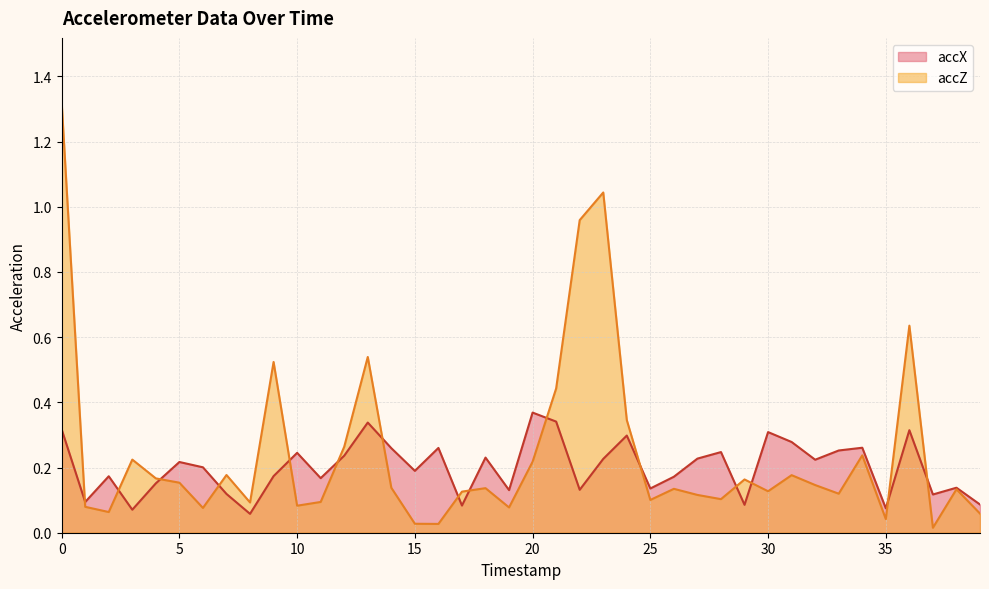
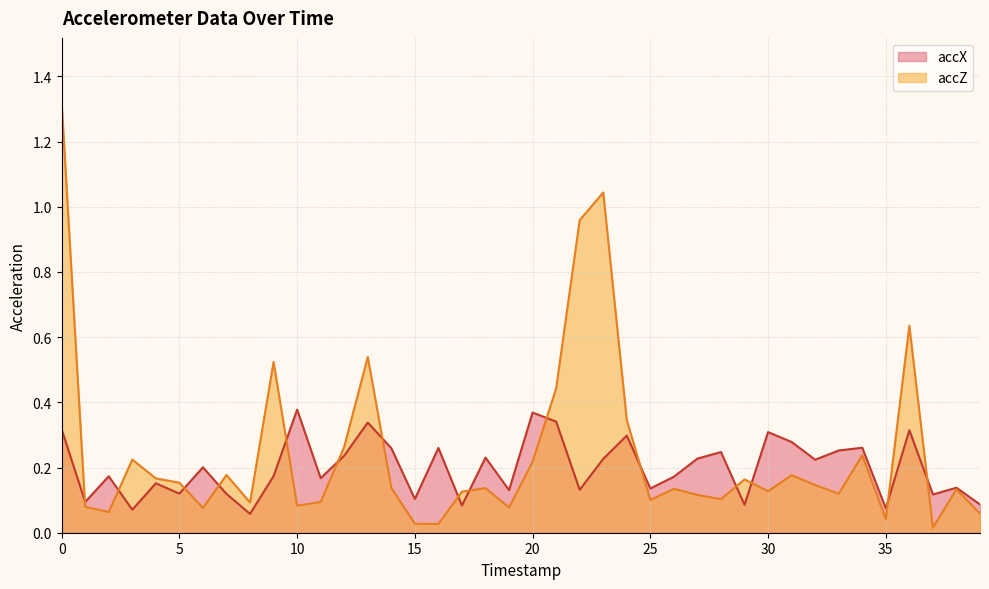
  {
    "accX": {
      "0": 0.32,
-     "5": 0.22,
-     "10": 0.25,
-     "15": 0.19,
+     "5": 0.12,
+     "10": 0.38,
+     "15": 0.10,
      "20": 0.37,
      "25": 0.14,
      "30": 0.31,
      "35": 0.07
    },
    "accZ": {
      "0": 1.32,
      "5": 0.15,
      "10": 0.08,
      "15": 0.03,
      "20": 0.22,
      "25": 0.10,
      "30": 0.13,
      "35": 0.04
    }
  }
